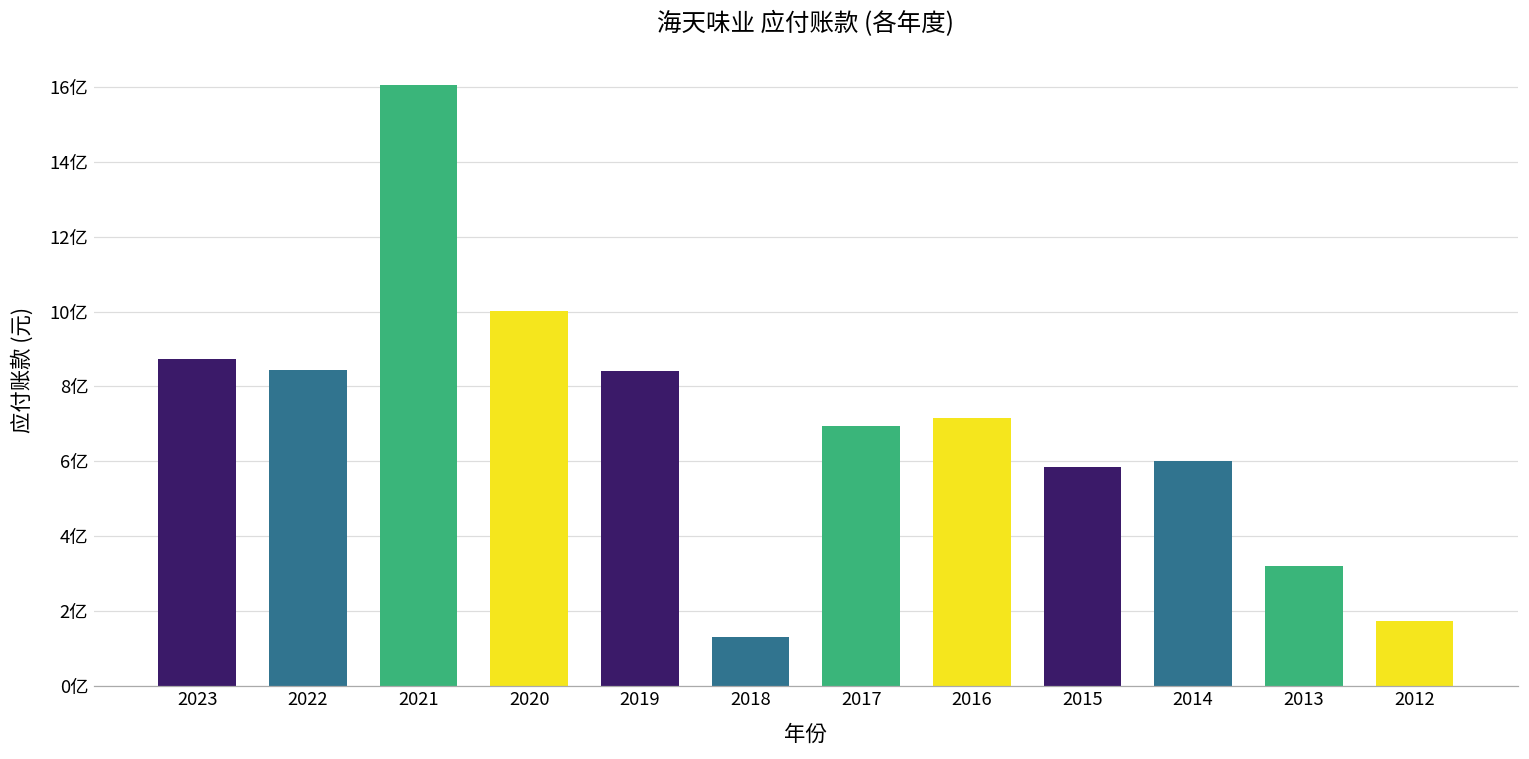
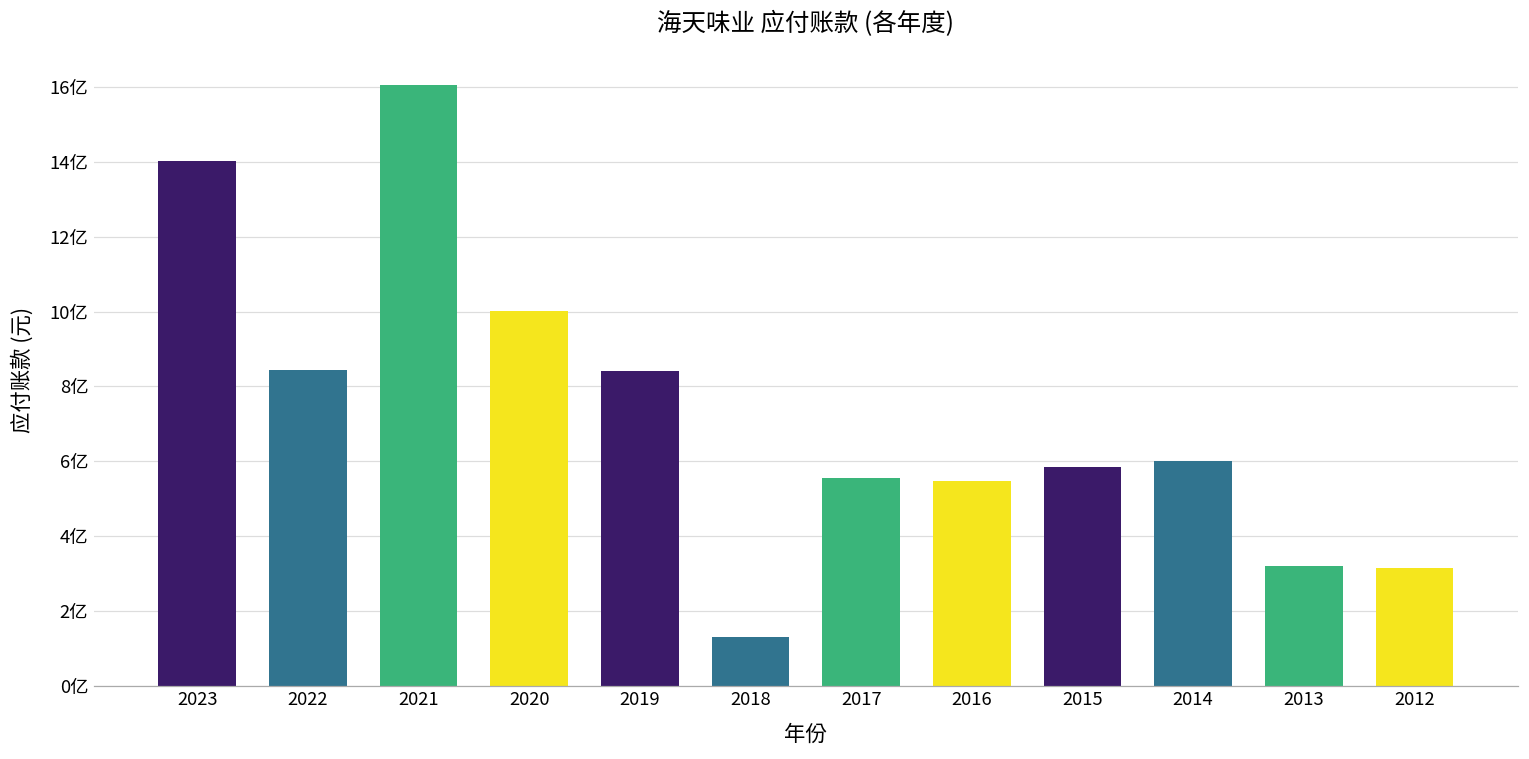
  {
-   "2023": "8.7亿",
+   "2023": "14.0亿",
    "2022": "8.4亿",
    "2021": "16.1亿",
    "2020": "10.0亿",
    "2019": "8.4亿",
    "2018": "1.3亿",
-   "2017": "6.9亿",
-   "2016": "7.2亿",
+   "2017": "5.5亿",
+   "2016": "5.5亿",
    "2015": "5.8亿",
    "2014": "6.0亿",
    "2013": "3.2亿",
-   "2012": "1.7亿"
+   "2012": "3.2亿"
  }
